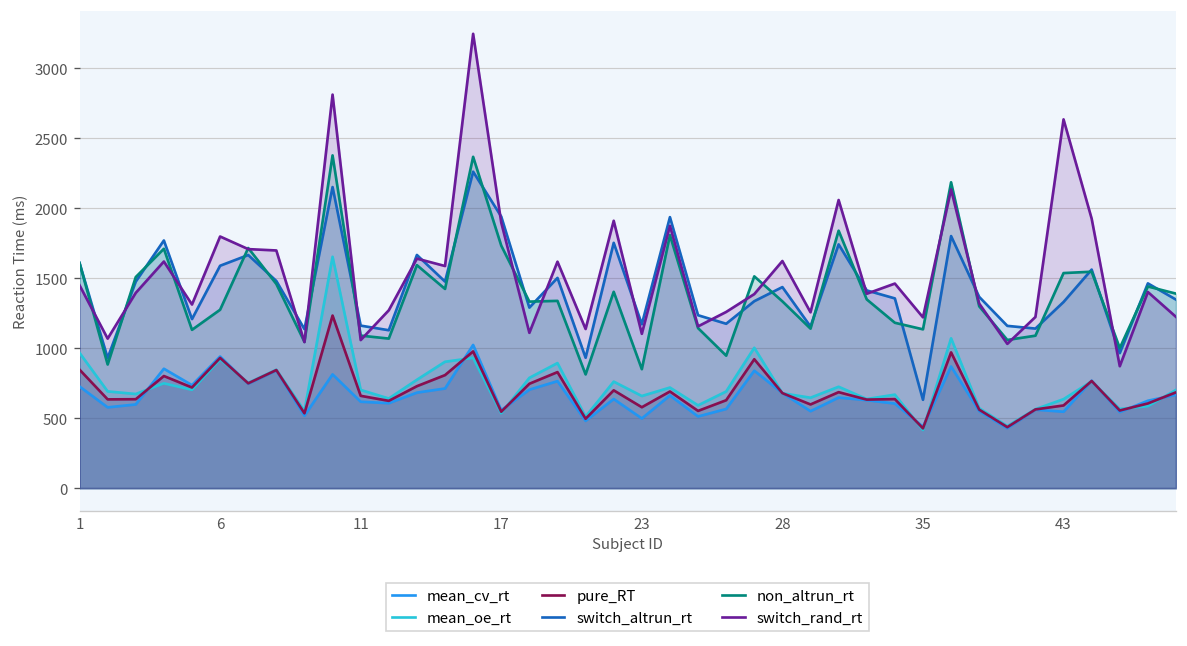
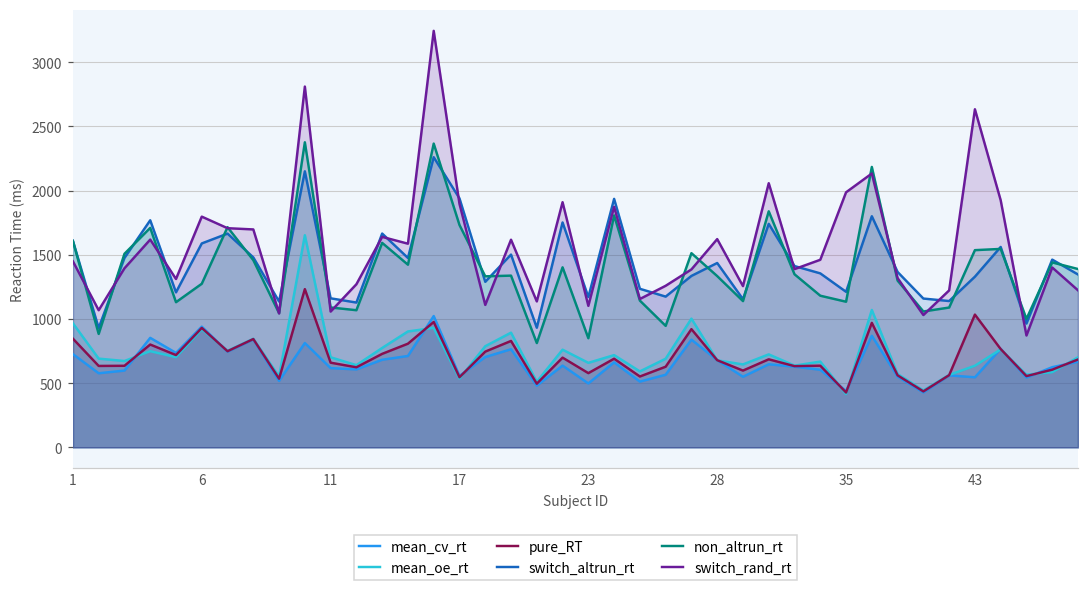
  {
    "pure_RT": {
-     "43": 590
+     "43": 1030
    },
    "switch_altrun_rt": {
-     "35": 630,
+     "35": 1210,
      "43": 1330
    },
    "non_altrun_rt": {
      "35": 1130,
      "43": 1540
    },
    "switch_rand_rt": {
-     "35": 1220,
+     "35": 1990,
      "43": 2630
    }
  }
